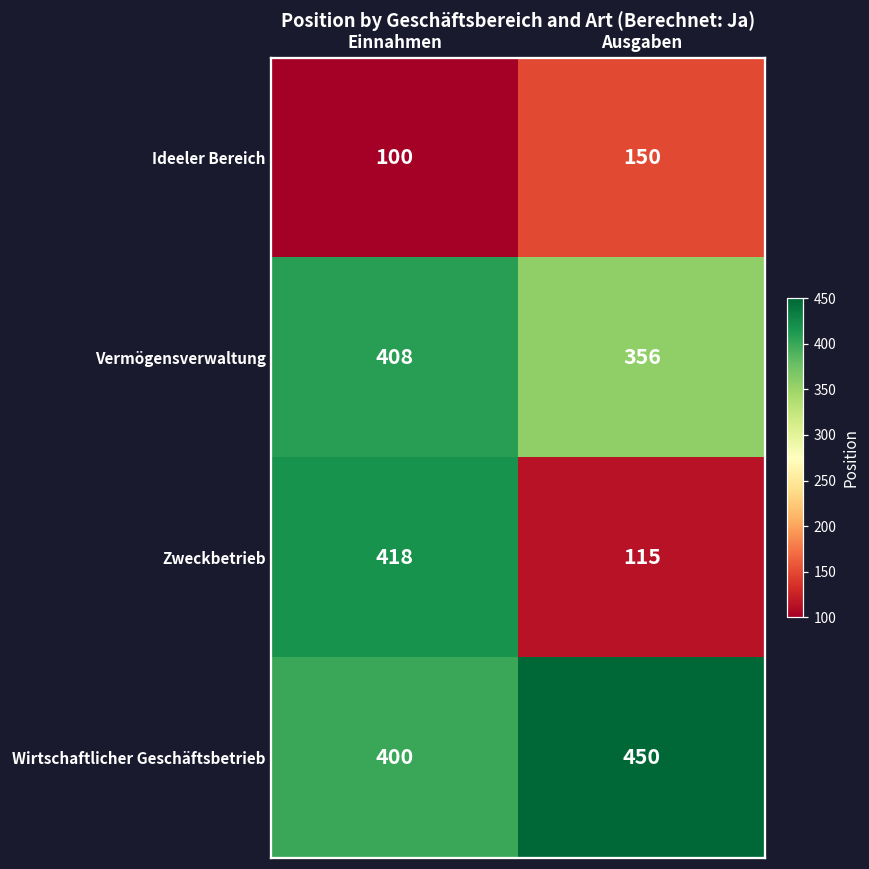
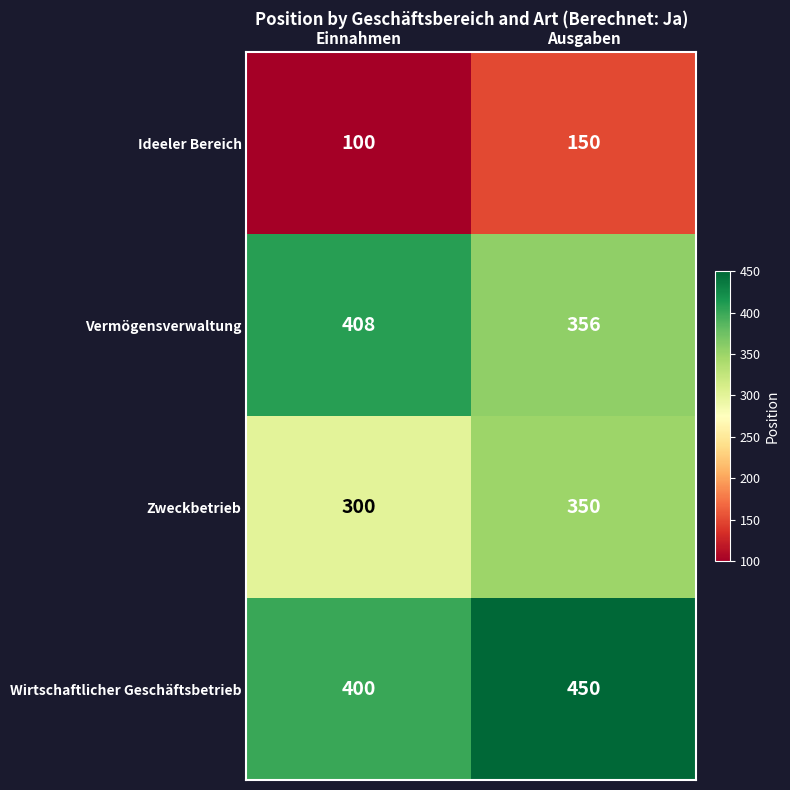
  {
    "Ideeler Bereich": {
      "Einnahmen": 100,
      "Ausgaben": 150
    },
    "Vermögensverwaltung": {
      "Einnahmen": 408,
      "Ausgaben": 356
    },
    "Zweckbetrieb": {
-     "Einnahmen": 418,
-     "Ausgaben": 115
+     "Einnahmen": 300,
+     "Ausgaben": 350
    },
    "Wirtschaftlicher Geschäftsbetrieb": {
      "Einnahmen": 400,
      "Ausgaben": 450
    }
  }
